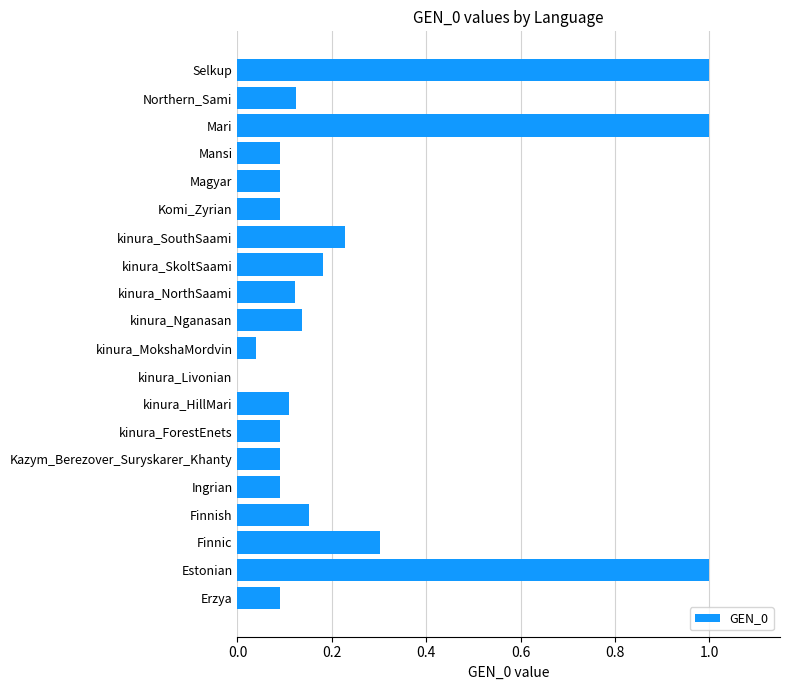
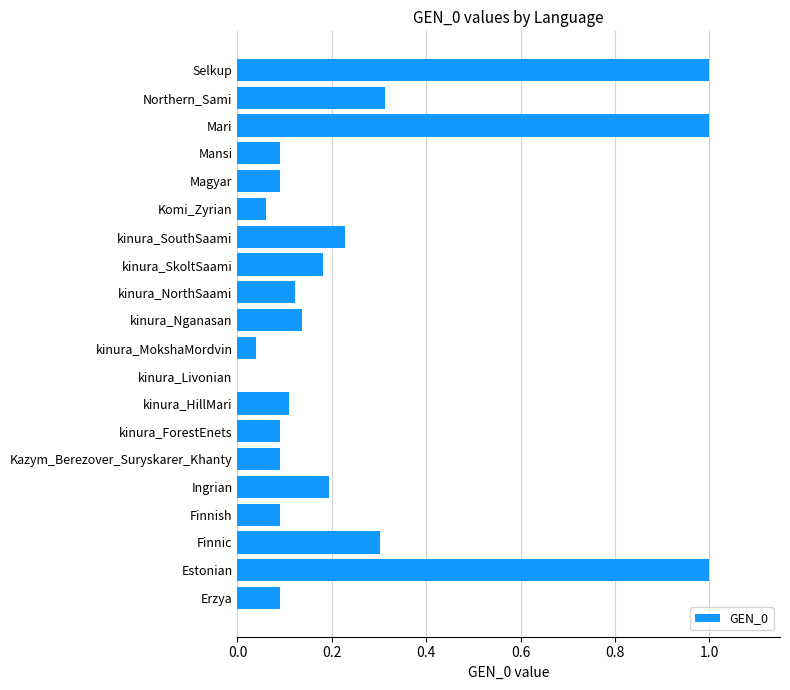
  {
    "Selkup": 1.00,
-   "Northern_Sami": 0.13,
+   "Northern_Sami": 0.31,
    "Mari": 1.00,
    "Mansi": 0.09,
    "Magyar": 0.09,
-   "Komi_Zyrian": 0.09,
+   "Komi_Zyrian": 0.06,
    "kinura_SouthSaami": 0.23,
    "kinura_SkoltSaami": 0.18,
    "kinura_NorthSaami": 0.12,
    "kinura_Nganasan": 0.14,
    "kinura_MokshaMordvin": 0.04,
    "kinura_Livonian": 0.00,
    "kinura_HillMari": 0.11,
    "kinura_ForestEnets": 0.09,
    "Kazym_Berezover_Suryskarer_Khanty": 0.09,
-   "Ingrian": 0.09,
-   "Finnish": 0.15,
+   "Ingrian": 0.19,
+   "Finnish": 0.09,
    "Finnic": 0.30,
    "Estonian": 1.00,
    "Erzya": 0.09
  }
